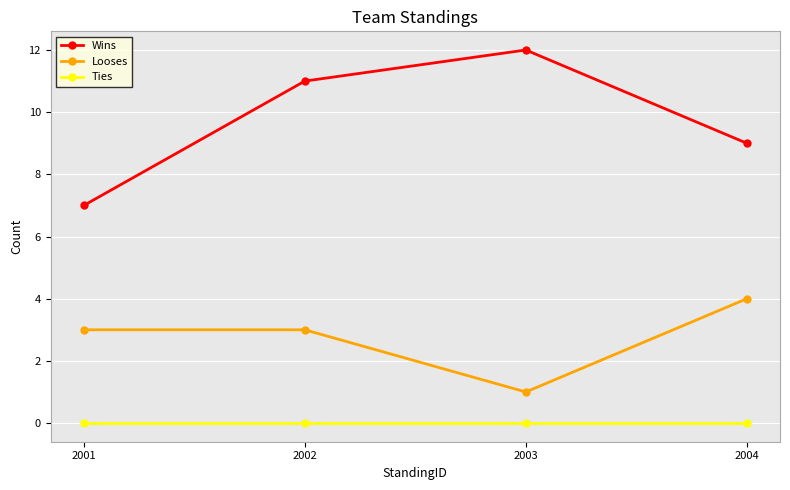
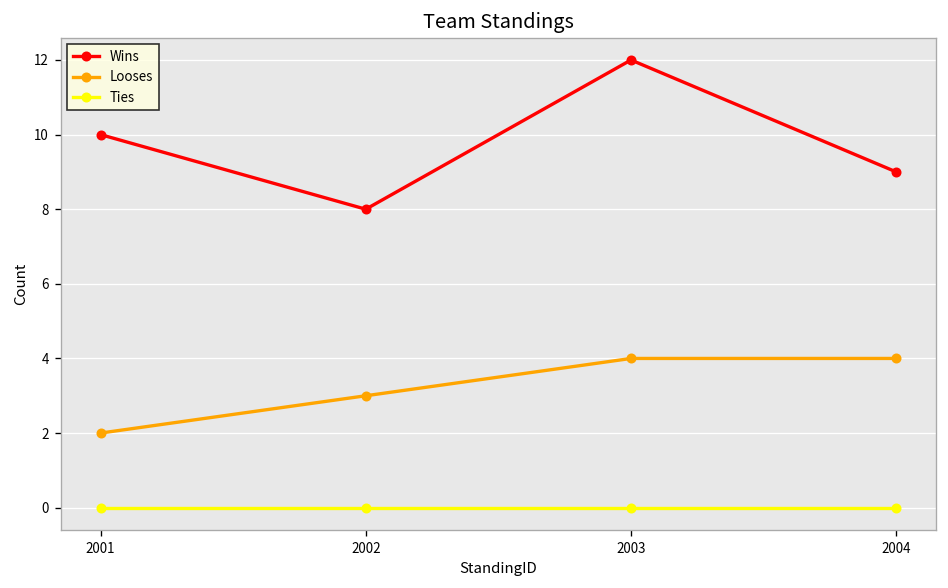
  {
    "Wins": {
-     "2001": 7,
-     "2002": 11,
+     "2001": 10,
+     "2002": 8,
      "2003": 12,
      "2004": 9
    },
    "Looses": {
-     "2001": 3,
+     "2001": 2,
      "2002": 3,
-     "2003": 1,
+     "2003": 4,
      "2004": 4
    },
    "Ties": {
      "2001": 0,
      "2002": 0,
      "2003": 0,
      "2004": 0
    }
  }
